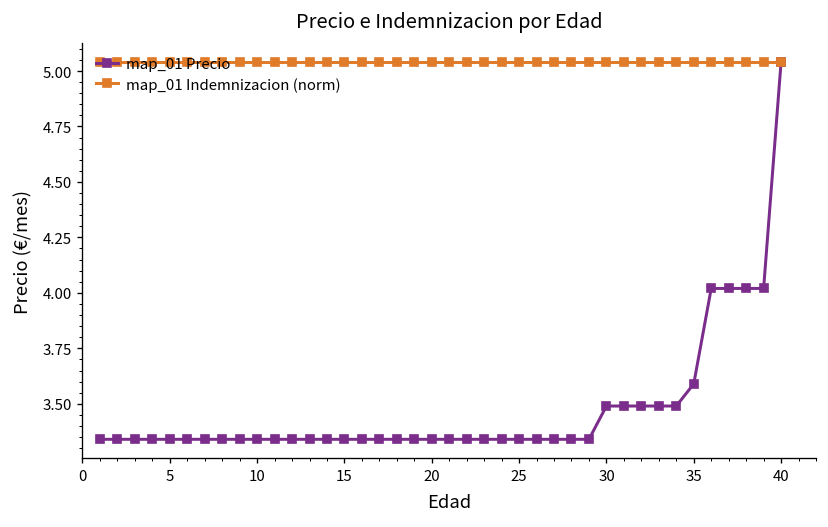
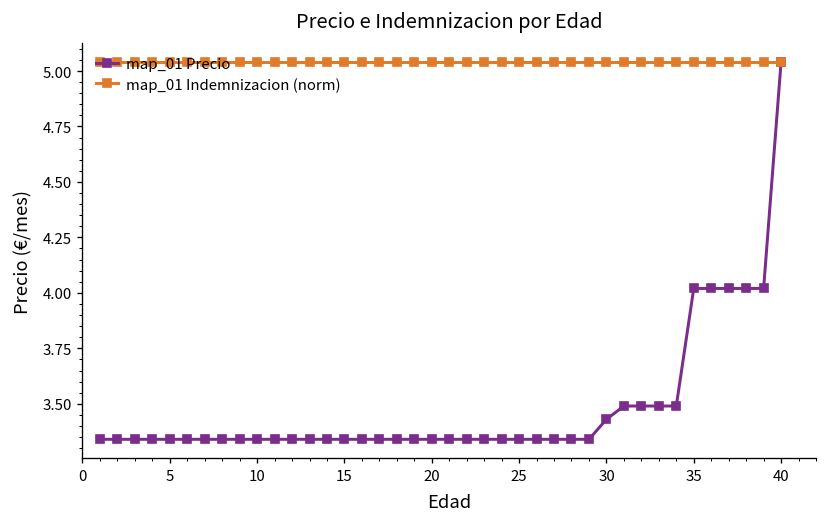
  {
    "map_01 Precio": {
      "5": 3.34,
      "10": 3.34,
      "15": 3.34,
      "20": 3.34,
      "25": 3.34,
-     "30": 3.49,
-     "35": 3.59
+     "30": 3.43,
+     "35": 4.02
    },
    "map_01 Indemnizacion (norm)": {
      "5": 5.04,
      "10": 5.04,
      "15": 5.04,
      "20": 5.04,
      "25": 5.04,
      "30": 5.04,
      "35": 5.04
    }
  }
